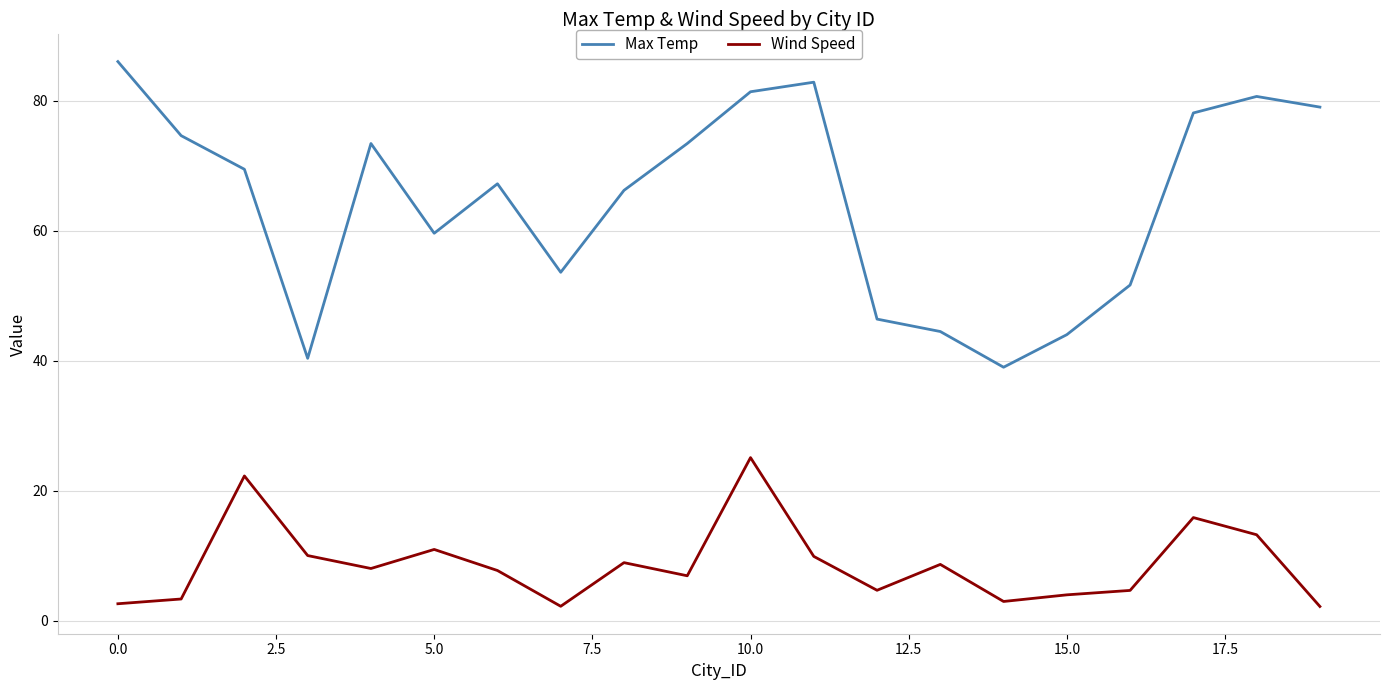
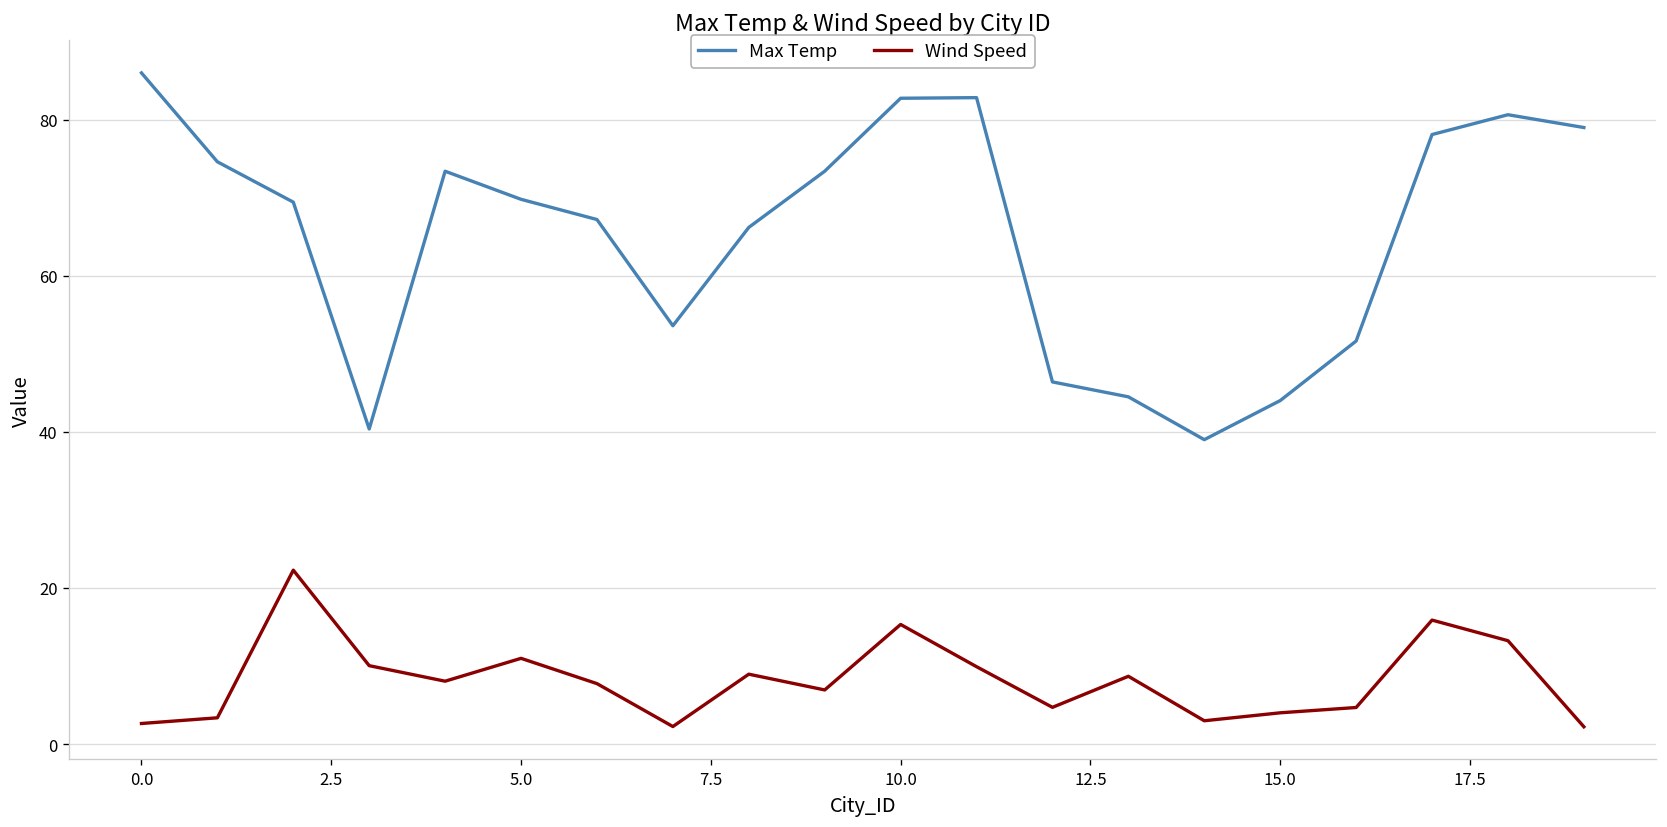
  {
    "Max Temp": {
      "0.0": 86,
-     "5.0": 60,
-     "10.0": 81,
+     "5.0": 70,
+     "10.0": 83,
      "15.0": 44
    },
    "Wind Speed": {
      "0.0": 3,
      "5.0": 11,
-     "10.0": 25,
+     "10.0": 15,
      "15.0": 4
    }
  }
